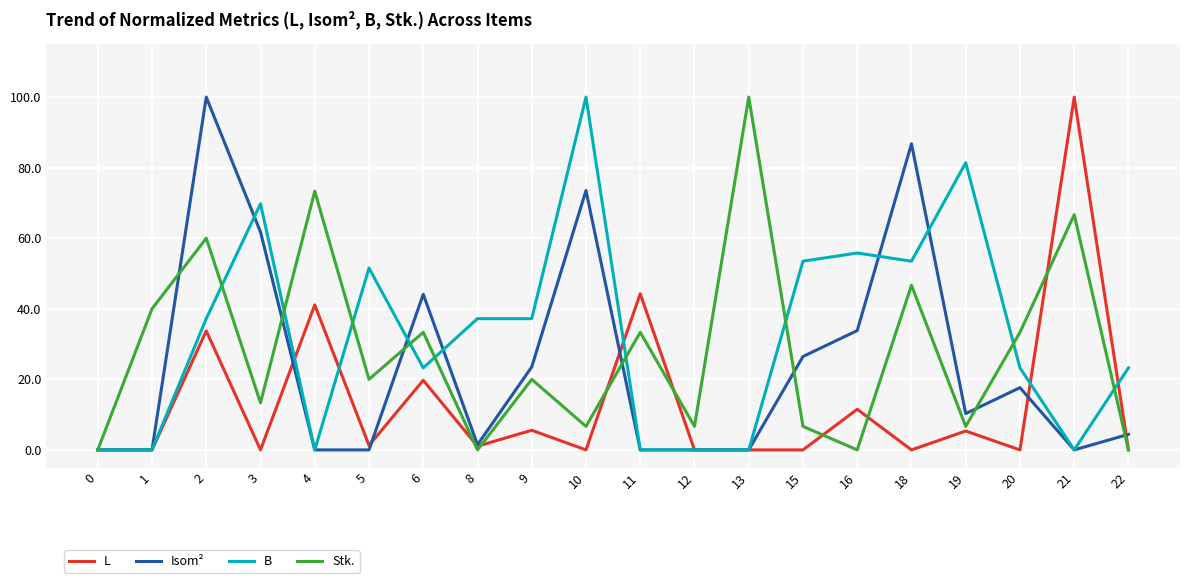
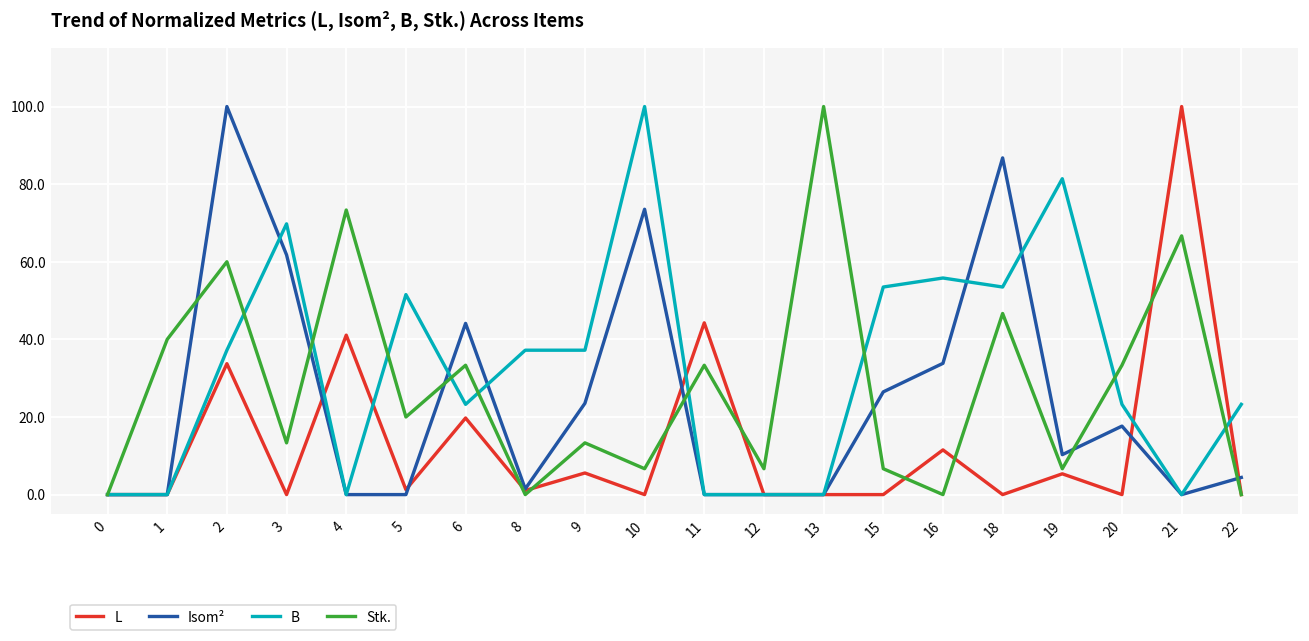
  {
    "L": {
      "2": 34,
      "3": 0,
      "4": 41,
      "5": 1,
      "6": 20,
      "9": 6,
      "10": 0,
      "11": 44,
      "15": 0,
      "16": 12,
      "18": 0,
      "19": 5,
      "20": 0,
      "21": 100
    },
    "Isom²": {
      "2": 100,
      "3": 62,
      "5": 0,
      "6": 44,
      "9": 24,
      "10": 74,
      "15": 26,
      "16": 34,
      "18": 87,
      "19": 10,
      "20": 18,
      "22": 4
    },
    "B": {
      "2": 37,
      "3": 70,
      "5": 52,
      "6": 23,
      "8": 37,
      "9": 37,
      "10": 100,
      "15": 53,
      "16": 56,
      "18": 53,
      "19": 81,
      "20": 23,
      "22": 23
    },
    "Stk.": {
      "1": 40,
      "2": 60,
      "3": 13,
      "4": 73,
      "5": 20,
      "6": 33,
      "8": 0,
-     "9": 20,
+     "9": 13,
      "10": 7,
      "11": 33,
      "12": 7,
      "13": 100,
      "15": 7,
      "16": 0,
      "18": 47,
      "19": 7,
      "20": 33,
      "21": 67
    }
  }
